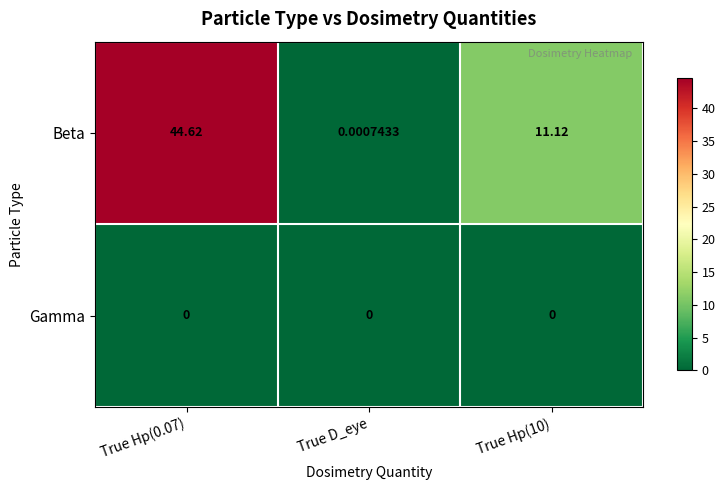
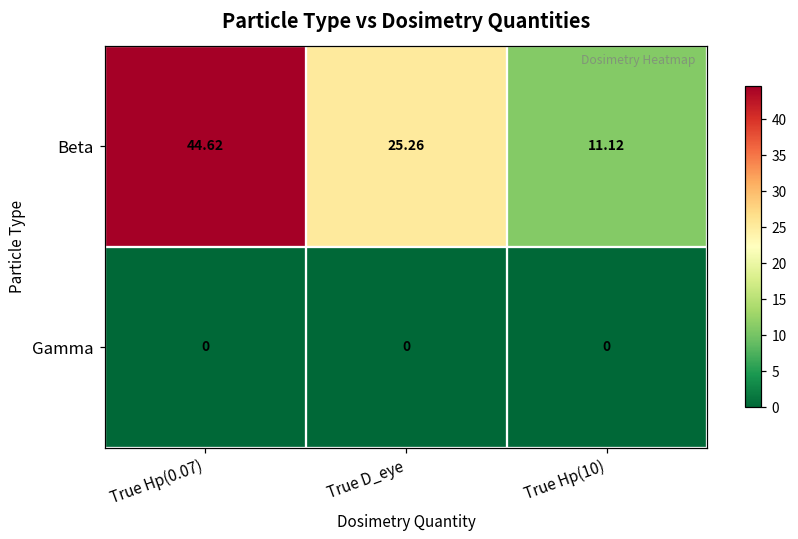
  {
    "Beta": {
      "True Hp(0.07)": 44.62,
-     "True D_eye": 0.0007433
+     "True D_eye": 25.26
    },
    "Gamma": {
      "True Hp(0.07)": 0,
      "True D_eye": 0,
      "True Hp(10)": 0
    }
  }
